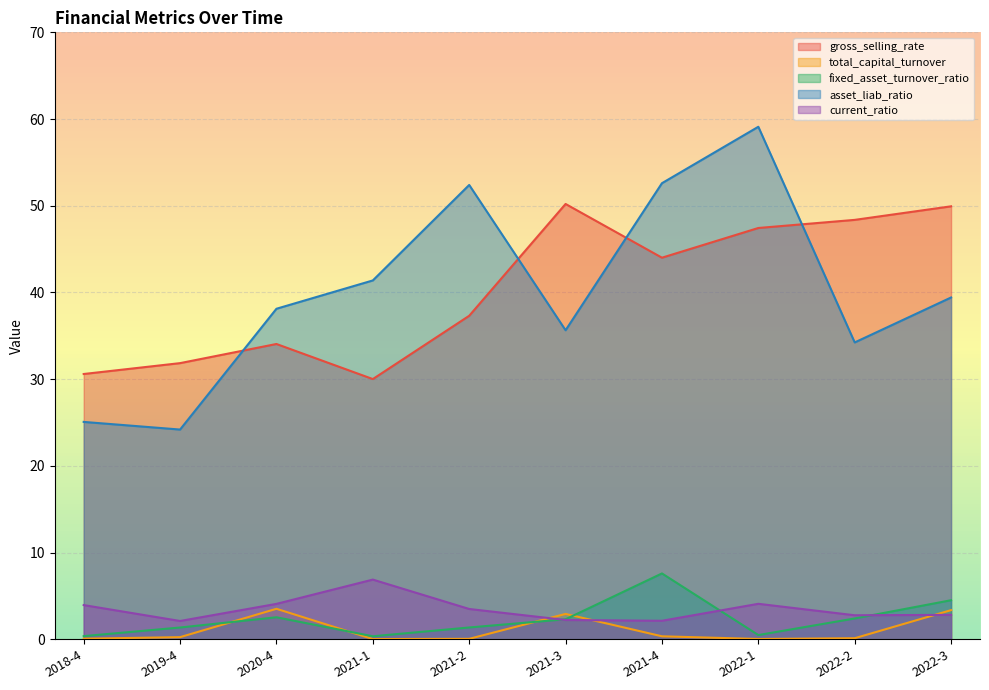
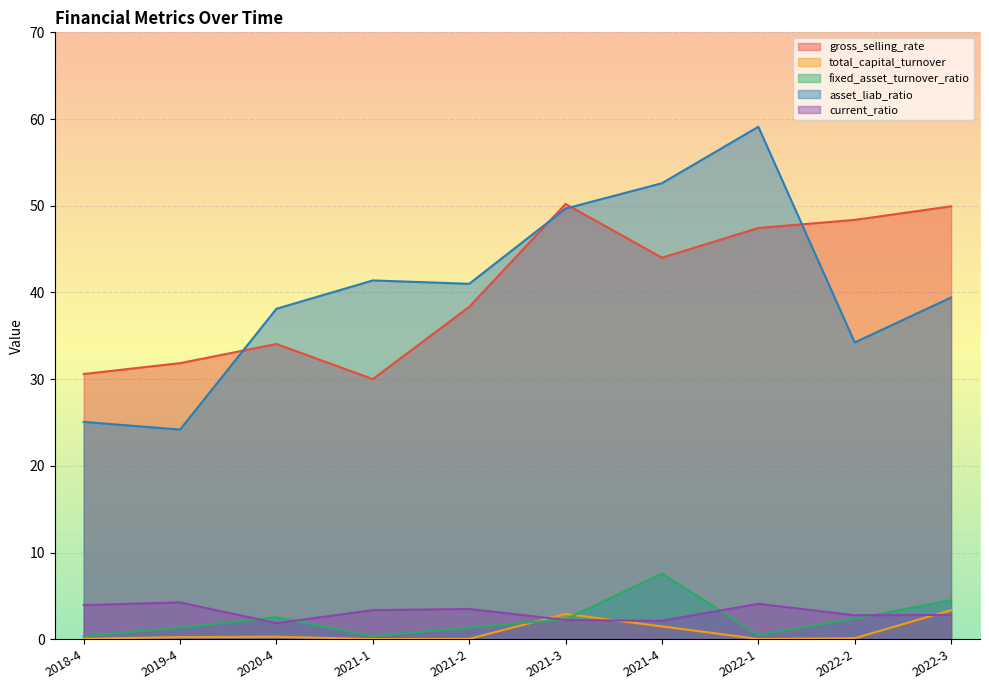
  {
    "gross_selling_rate": {
      "2018-4": 31,
      "2019-4": 32,
      "2020-4": 34,
      "2021-1": 30,
-     "2021-2": 37,
+     "2021-2": 38,
      "2021-3": 50,
      "2021-4": 44,
      "2022-1": 47,
      "2022-2": 48,
      "2022-3": 50
    },
    "total_capital_turnover": {
      "2018-4": 0,
      "2019-4": 0,
-     "2020-4": 4,
+     "2020-4": 0,
      "2021-1": 0,
      "2021-2": 0,
      "2021-3": 3,
-     "2021-4": 0,
+     "2021-4": 1,
      "2022-1": 0,
      "2022-2": 0,
      "2022-3": 3
    },
    "fixed_asset_turnover_ratio": {
      "2018-4": 0,
      "2019-4": 1,
      "2020-4": 3,
      "2021-1": 0,
      "2021-2": 1,
      "2021-4": 8,
      "2022-1": 0,
      "2022-2": 2,
      "2022-3": 5
    },
    "asset_liab_ratio": {
      "2018-4": 25,
      "2019-4": 24,
      "2020-4": 38,
      "2021-1": 41,
-     "2021-2": 52,
-     "2021-3": 36,
+     "2021-2": 41,
+     "2021-3": 50,
      "2021-4": 53,
      "2022-1": 59,
      "2022-2": 34,
      "2022-3": 39
    },
    "current_ratio": {
      "2018-4": 4,
-     "2019-4": 2,
-     "2020-4": 4,
-     "2021-1": 7,
+     "2019-4": 4,
+     "2020-4": 2,
+     "2021-1": 3,
      "2021-2": 4,
      "2021-4": 2,
      "2022-1": 4,
      "2022-2": 3,
      "2022-3": 3
    }
  }
